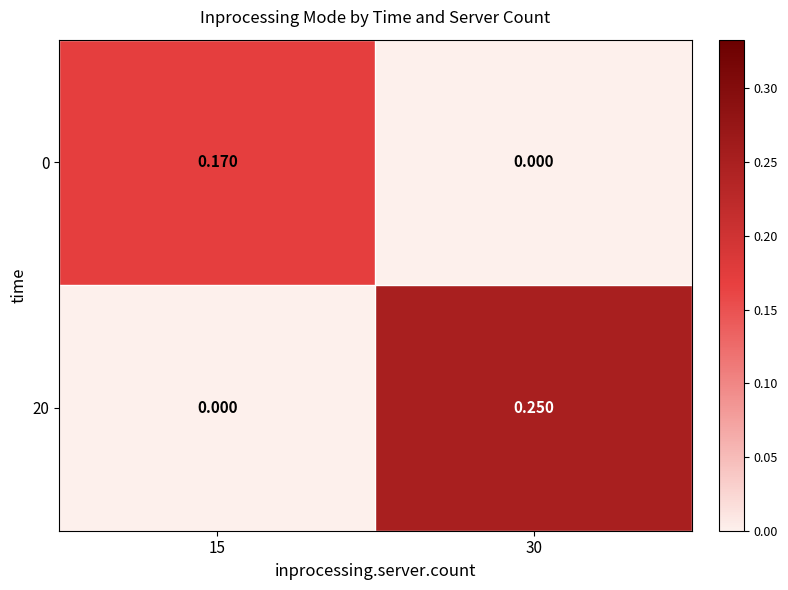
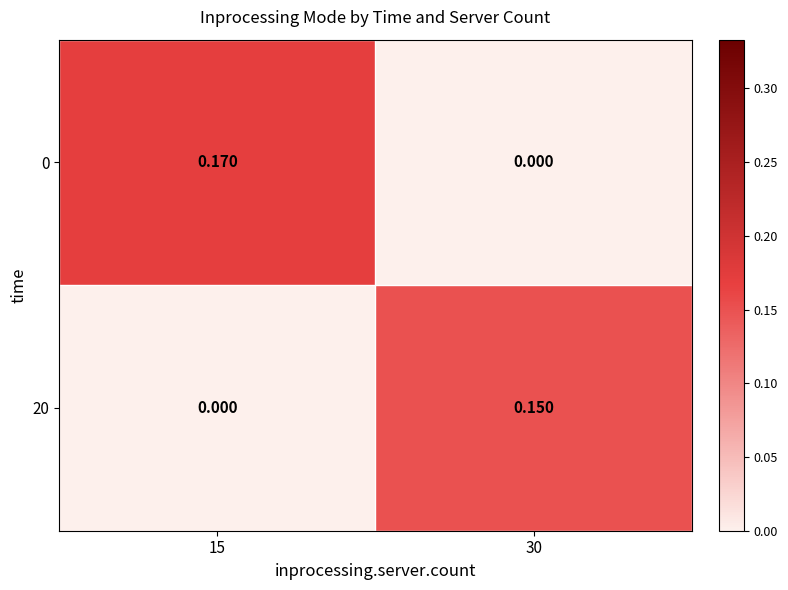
  {
    "0": {
      "15": 0.170,
      "30": 0.000
    },
    "20": {
      "15": 0.000,
-     "30": 0.250
+     "30": 0.150
    }
  }
